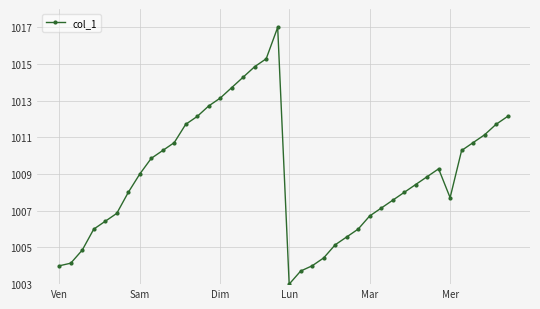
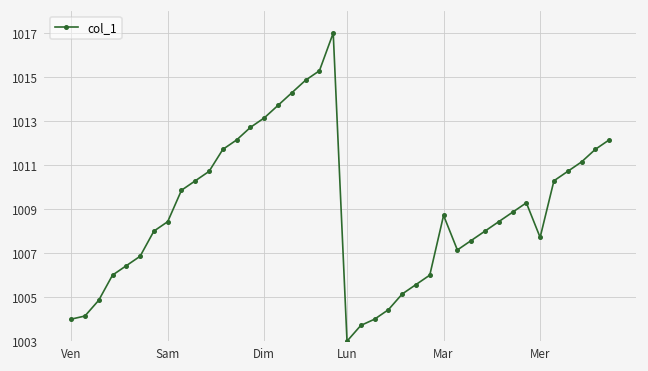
  {
    "Ven": 1004.0,
-   "Sam": 1009.0,
+   "Sam": 1008.4,
    "Dim": 1013.1,
    "Lun": 1003.0,
-   "Mar": 1006.7,
+   "Mar": 1008.7,
    "Mer": 1007.7
  }
